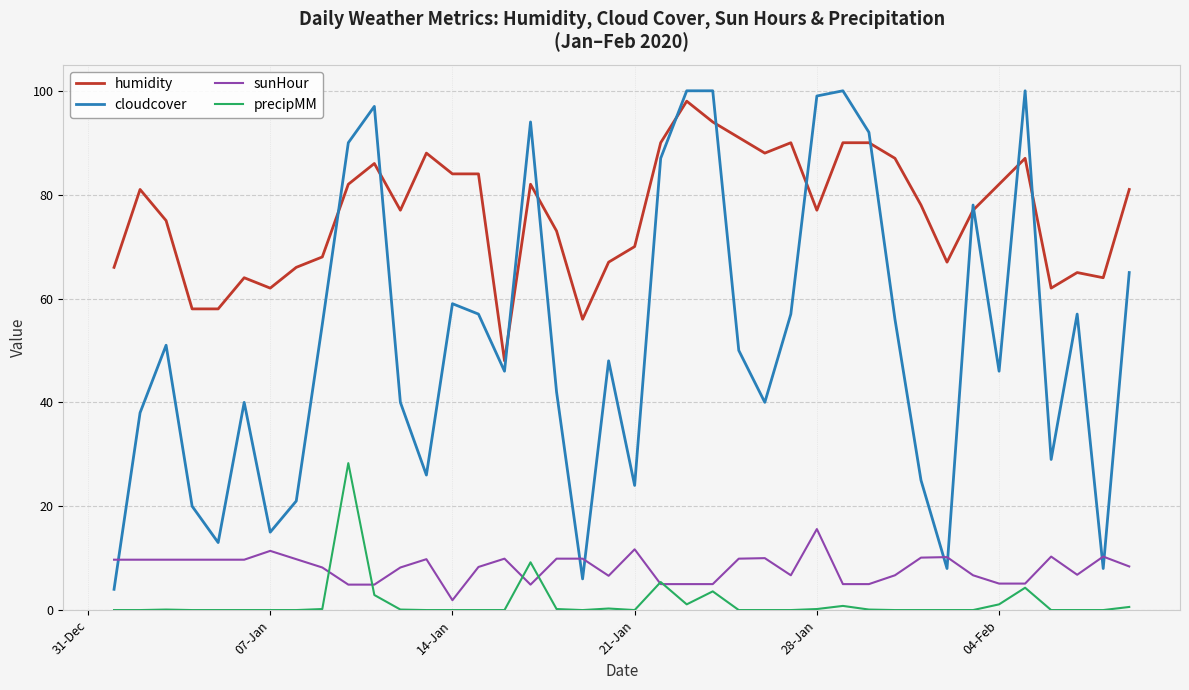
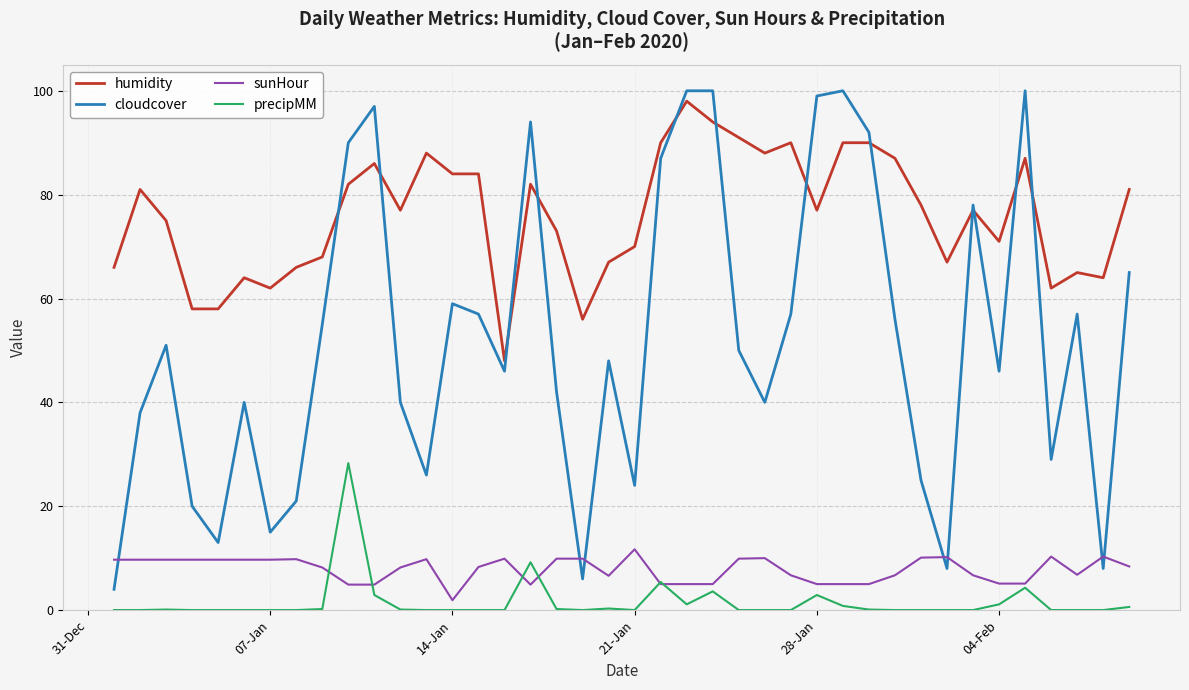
  {
    "humidity": {
      "07-Jan": 62,
      "14-Jan": 84,
      "21-Jan": 70,
      "28-Jan": 77,
-     "04-Feb": 82
+     "04-Feb": 71
    },
    "cloudcover": {
      "07-Jan": 15,
      "14-Jan": 59,
      "21-Jan": 24,
      "28-Jan": 99,
      "04-Feb": 46
    },
    "sunHour": {
-     "07-Jan": 11,
+     "07-Jan": 10,
      "14-Jan": 2,
      "21-Jan": 12,
-     "28-Jan": 16,
+     "28-Jan": 5,
      "04-Feb": 5
    },
    "precipMM": {
      "07-Jan": 0,
      "14-Jan": 0,
      "21-Jan": 0,
-     "28-Jan": 0,
+     "28-Jan": 3,
      "04-Feb": 1
    }
  }
